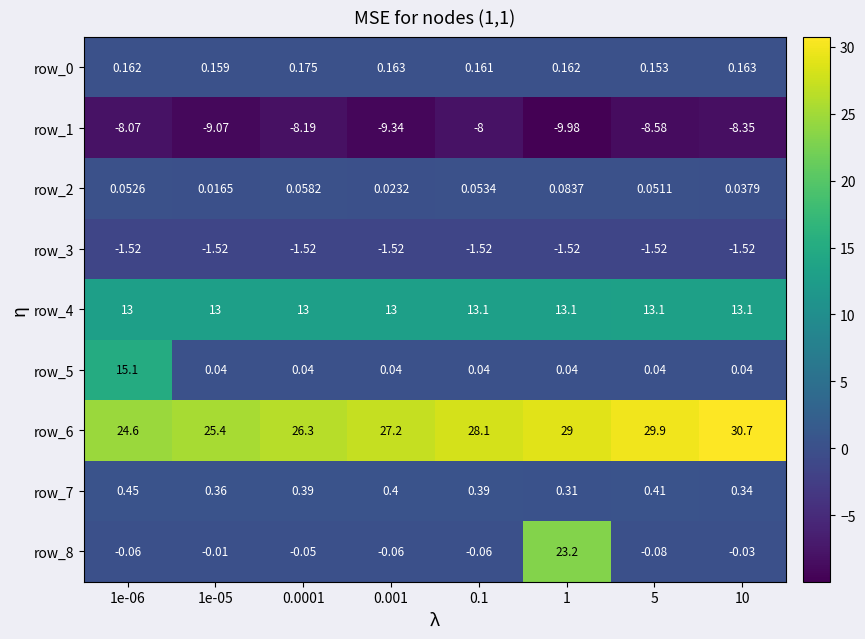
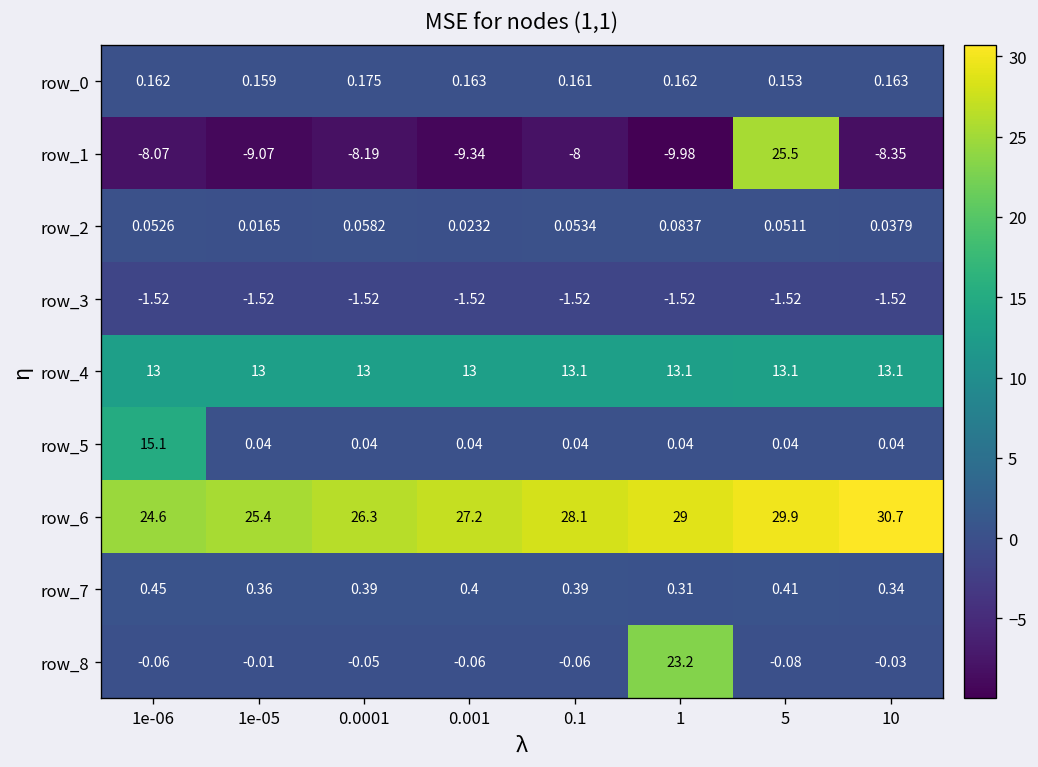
  {
    "row_0": {
      "1e-06": 0.162,
      "1e-05": 0.159,
      "0.0001": 0.175,
      "0.001": 0.163,
      "0.1": 0.161,
      "1": 0.162,
      "5": 0.153,
      "10": 0.163
    },
    "row_1": {
      "1e-06": -8.07,
      "1e-05": -9.07,
      "0.0001": -8.19,
      "0.001": -9.34,
      "0.1": -8,
      "1": -9.98,
-     "5": -8.58,
+     "5": 25.5,
      "10": -8.35
    },
    "row_2": {
      "1e-06": 0.0526,
      "1e-05": 0.0165,
      "0.0001": 0.0582,
      "0.001": 0.0232,
      "0.1": 0.0534,
      "1": 0.0837,
      "5": 0.0511,
      "10": 0.0379
    },
    "row_3": {
      "1e-06": -1.52,
      "1e-05": -1.52,
      "0.0001": -1.52,
      "0.001": -1.52,
      "0.1": -1.52,
      "1": -1.52,
      "5": -1.52,
      "10": -1.52
    },
    "row_4": {
      "1e-06": 13,
      "1e-05": 13,
      "0.0001": 13,
      "0.001": 13,
      "0.1": 13.1,
      "1": 13.1,
      "5": 13.1,
      "10": 13.1
    },
    "row_5": {
      "1e-06": 15.1,
      "1e-05": 0.04,
      "0.0001": 0.04,
      "0.001": 0.04,
      "0.1": 0.04,
      "1": 0.04,
      "5": 0.04,
      "10": 0.04
    },
    "row_6": {
      "1e-06": 24.6,
      "1e-05": 25.4,
      "0.0001": 26.3,
      "0.001": 27.2,
      "0.1": 28.1,
      "1": 29,
      "5": 29.9,
      "10": 30.7
    },
    "row_7": {
      "1e-06": 0.45,
      "1e-05": 0.36,
      "0.0001": 0.39,
      "0.001": 0.4,
      "0.1": 0.39,
      "1": 0.31,
      "5": 0.41,
      "10": 0.34
    },
    "row_8": {
      "1e-06": -0.06,
      "1e-05": -0.01,
      "0.0001": -0.05,
      "0.001": -0.06,
      "0.1": -0.06,
      "1": 23.2,
      "5": -0.08,
      "10": -0.03
    }
  }
